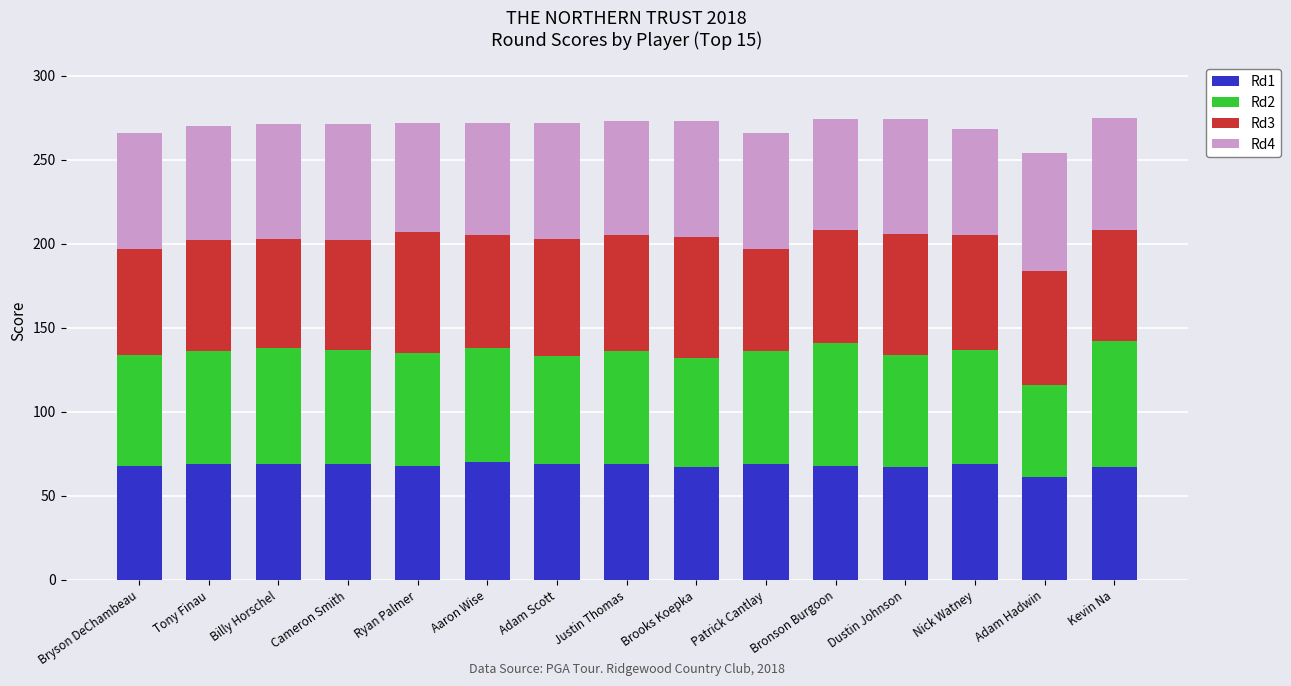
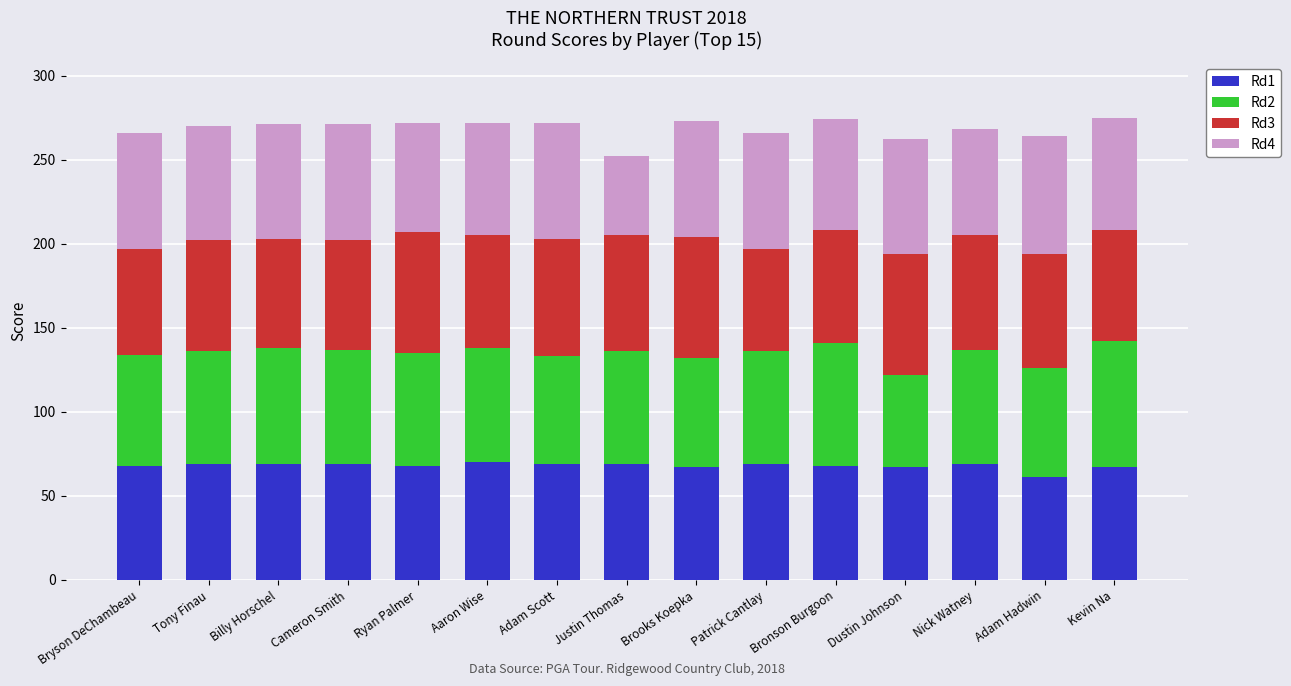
  {
    "Rd1": {
      "Bryson DeChambeau": 68,
      "Tony Finau": 69,
      "Billy Horschel": 69,
      "Cameron Smith": 69,
      "Ryan Palmer": 68,
      "Aaron Wise": 70,
      "Adam Scott": 69,
      "Justin Thomas": 69,
      "Brooks Koepka": 67,
      "Patrick Cantlay": 69,
      "Bronson Burgoon": 68,
      "Dustin Johnson": 67,
      "Nick Watney": 69,
      "Adam Hadwin": 61,
      "Kevin Na": 67
    },
    "Rd2": {
      "Bryson DeChambeau": 66,
      "Tony Finau": 67,
      "Billy Horschel": 69,
      "Cameron Smith": 68,
      "Ryan Palmer": 67,
      "Aaron Wise": 68,
      "Adam Scott": 64,
      "Justin Thomas": 67,
      "Brooks Koepka": 65,
      "Patrick Cantlay": 67,
      "Bronson Burgoon": 73,
-     "Dustin Johnson": 67,
+     "Dustin Johnson": 55,
      "Nick Watney": 68,
-     "Adam Hadwin": 55,
+     "Adam Hadwin": 65,
      "Kevin Na": 75
    },
    "Rd3": {
      "Bryson DeChambeau": 63,
      "Tony Finau": 66,
      "Billy Horschel": 65,
      "Cameron Smith": 65,
      "Ryan Palmer": 72,
      "Aaron Wise": 67,
      "Adam Scott": 70,
      "Justin Thomas": 69,
      "Brooks Koepka": 72,
      "Patrick Cantlay": 61,
      "Bronson Burgoon": 67,
      "Dustin Johnson": 72,
      "Nick Watney": 68,
      "Adam Hadwin": 68,
      "Kevin Na": 66
    },
    "Rd4": {
      "Bryson DeChambeau": 69,
      "Tony Finau": 68,
      "Billy Horschel": 68,
      "Cameron Smith": 69,
      "Ryan Palmer": 65,
      "Aaron Wise": 67,
      "Adam Scott": 69,
-     "Justin Thomas": 68,
+     "Justin Thomas": 47,
      "Brooks Koepka": 69,
      "Patrick Cantlay": 69,
      "Bronson Burgoon": 66,
      "Dustin Johnson": 68,
      "Nick Watney": 63,
      "Adam Hadwin": 70,
      "Kevin Na": 67
    }
  }
